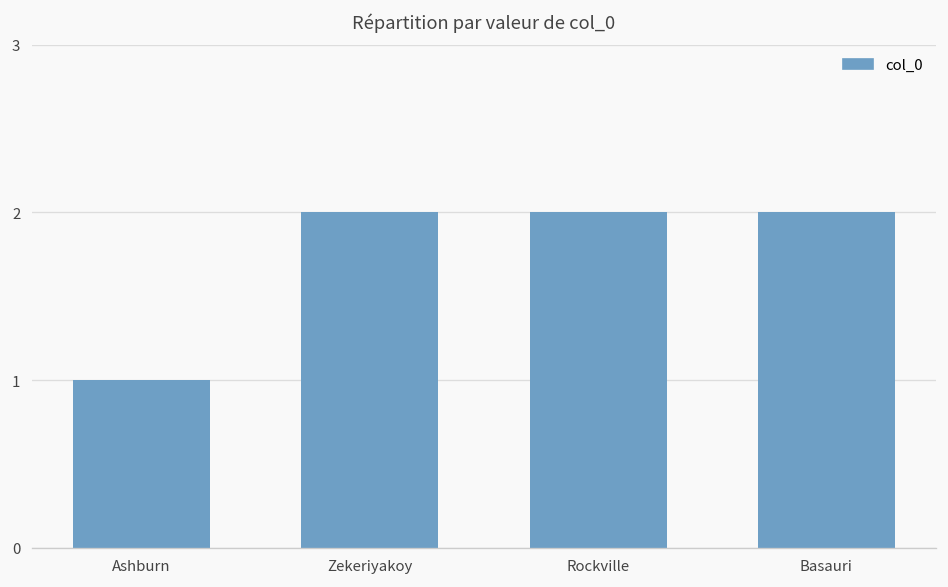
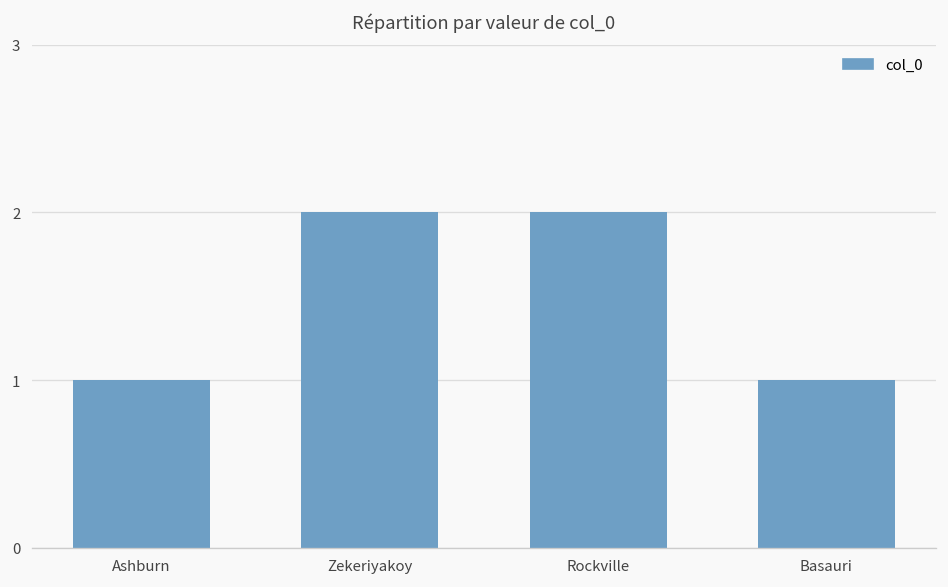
  {
    "Ashburn": 1,
    "Zekeriyakoy": 2,
    "Rockville": 2,
-   "Basauri": 2
+   "Basauri": 1
  }
